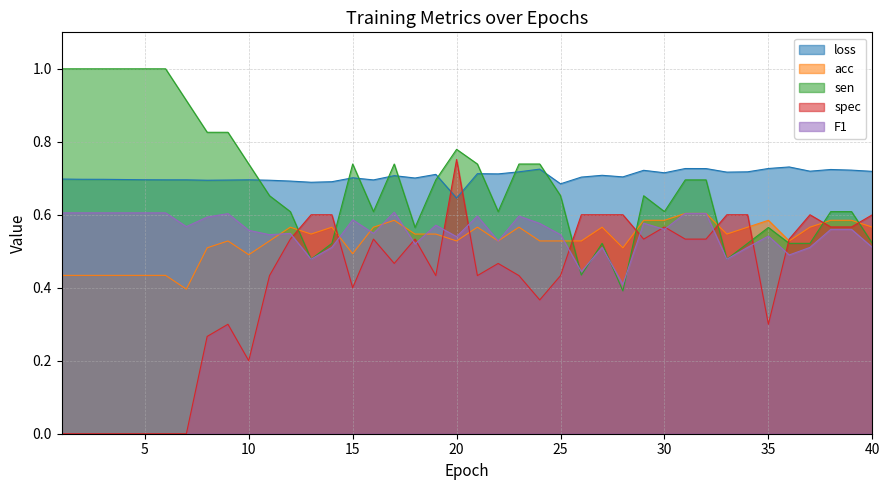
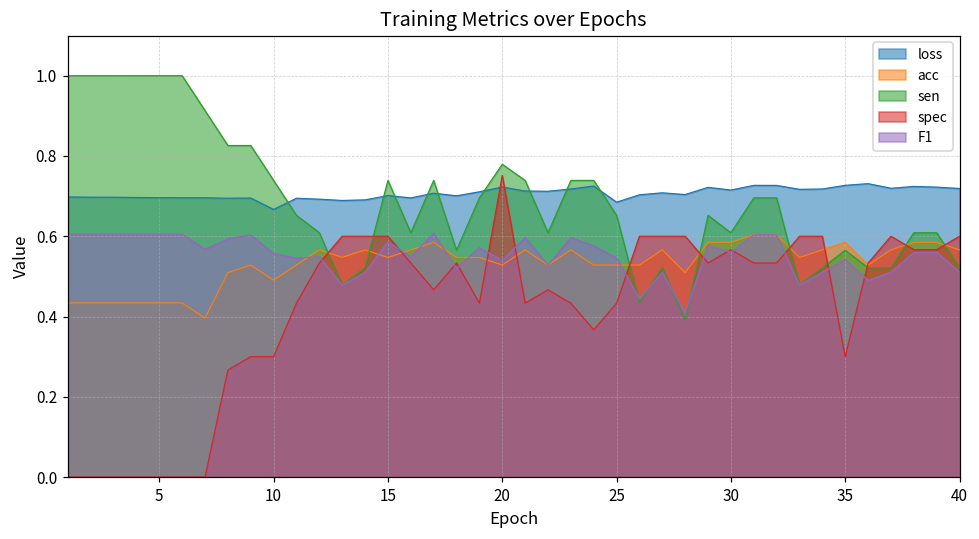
  {
    "loss": {
      "5": 0.70,
-     "10": 0.70,
+     "10": 0.67,
      "15": 0.70,
-     "20": 0.65,
+     "20": 0.72,
      "25": 0.68,
      "30": 0.72,
      "35": 0.73,
      "40": 0.72
    },
    "acc": {
      "5": 0.43,
      "10": 0.49,
-     "15": 0.49,
+     "15": 0.55,
      "20": 0.53,
      "25": 0.53,
      "30": 0.58,
      "35": 0.58,
      "40": 0.57
    },
    "sen": {
      "5": 1.00,
      "10": 0.74,
      "15": 0.74,
      "20": 0.78,
      "25": 0.65,
      "30": 0.61,
      "35": 0.57,
      "40": 0.52
    },
    "spec": {
      "5": 0.0,
-     "10": 0.2,
-     "15": 0.4,
+     "10": 0.3,
+     "15": 0.6,
      "20": 0.75,
      "25": 0.43,
      "35": 0.3,
      "40": 0.6
    },
    "F1": {
      "5": 0.61,
      "10": 0.56,
      "15": 0.59,
      "20": 0.54,
      "25": 0.55,
      "35": 0.54,
      "40": 0.51
    }
  }
